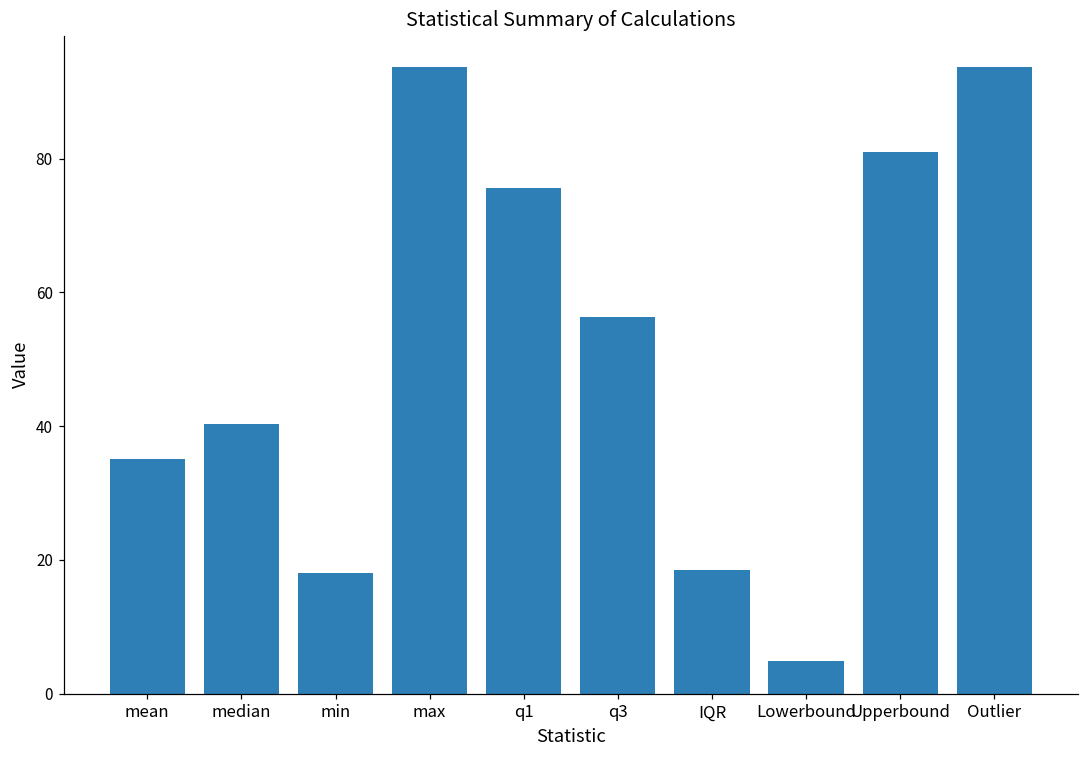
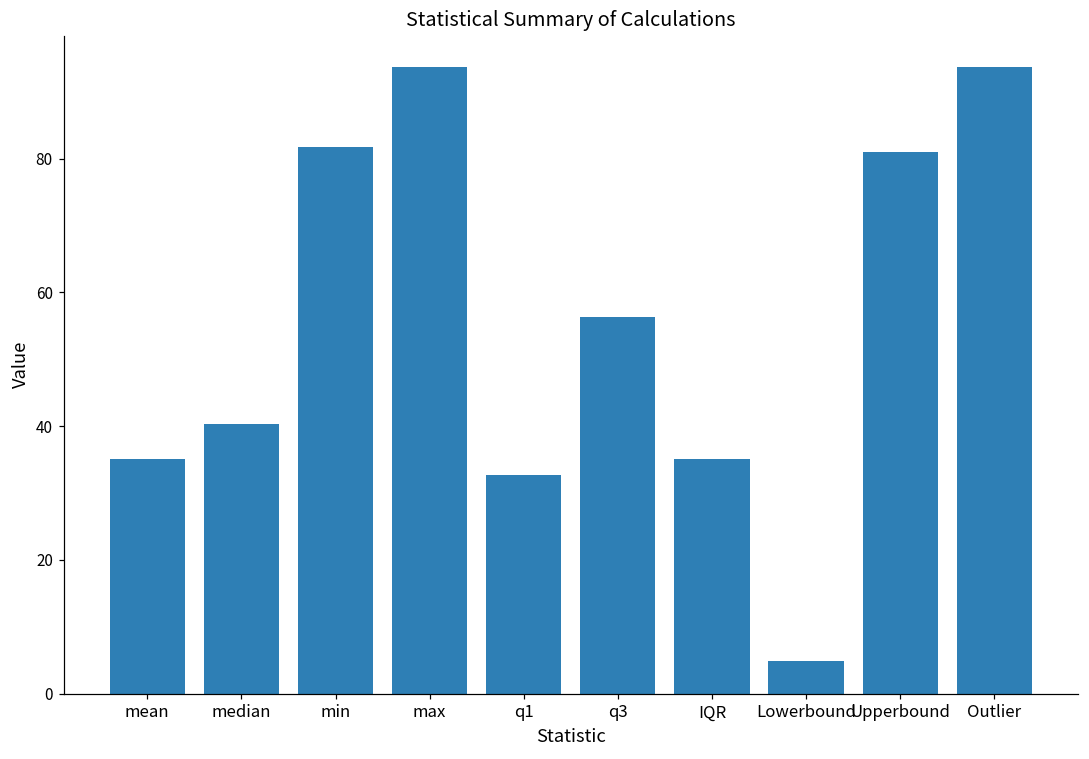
  {
    "mean": 35,
    "median": 40,
-   "min": 18,
+   "min": 82,
    "max": 94,
-   "q1": 76,
+   "q1": 33,
    "q3": 56,
-   "IQR": 19,
+   "IQR": 35,
    "Lowerbound": 5,
    "Upperbound": 81,
    "Outlier": 94
  }
